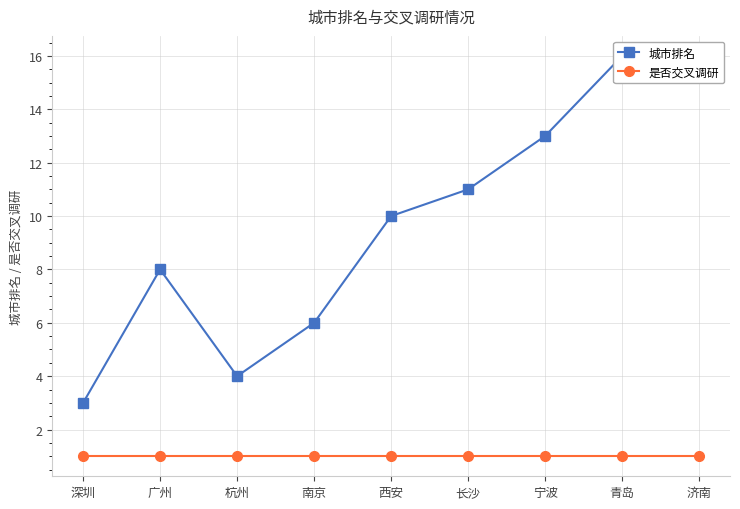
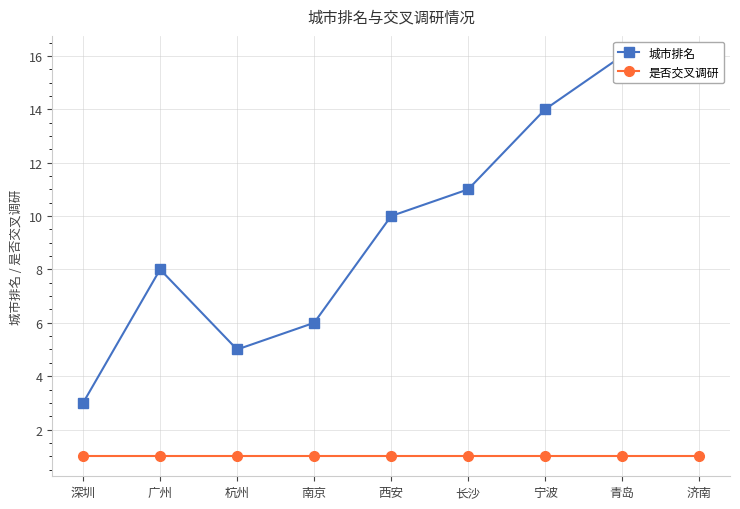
  {
    "城市排名": {
      "深圳": 3,
      "广州": 8,
-     "杭州": 4,
+     "杭州": 5,
      "南京": 6,
      "西安": 10,
      "长沙": 11,
-     "宁波": 13
+     "宁波": 14
    },
    "是否交叉调研": {
      "深圳": 1,
      "广州": 1,
      "杭州": 1,
      "南京": 1,
      "西安": 1,
      "长沙": 1,
      "宁波": 1,
      "青岛": 1,
      "济南": 1
    }
  }
